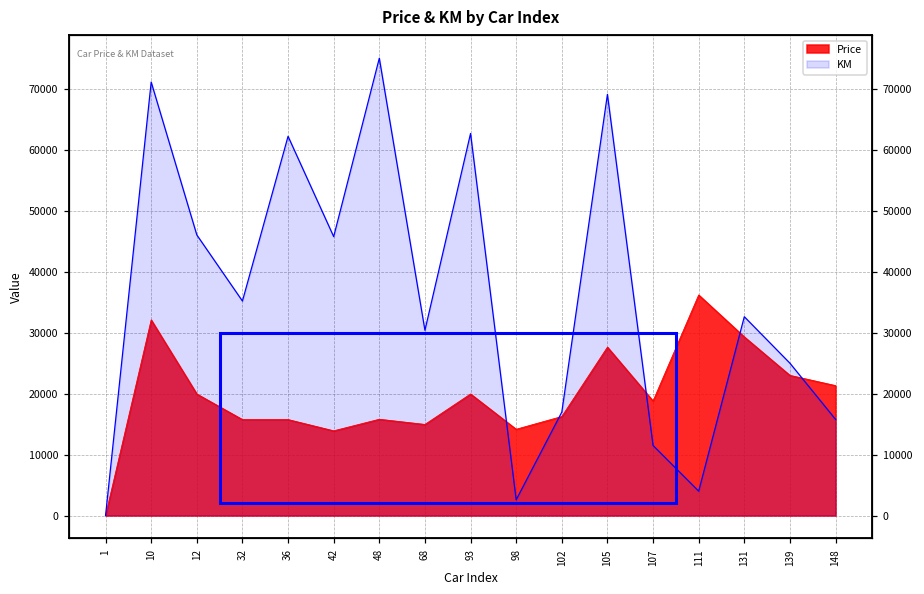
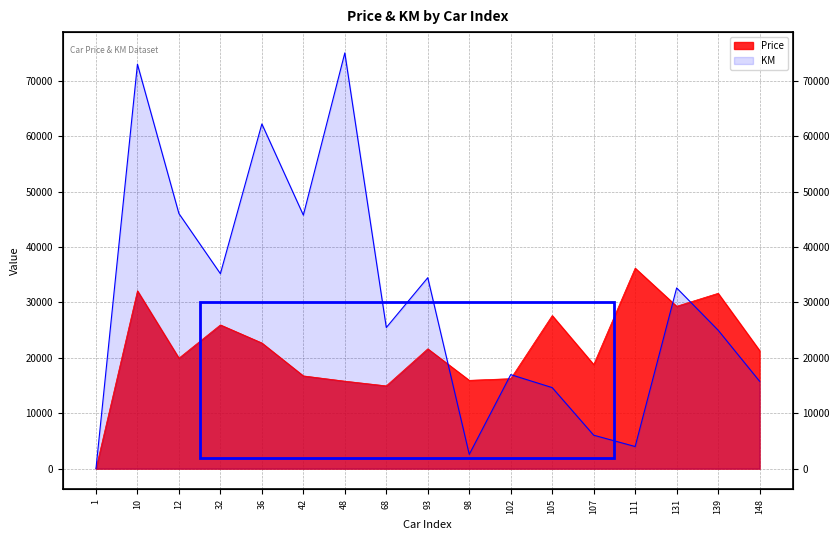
  {
    "Price": {
      "10": 32000,
      "12": 20000,
-     "32": 16000,
-     "36": 16000,
-     "42": 14000,
+     "32": 26000,
+     "36": 23000,
+     "42": 17000,
      "48": 16000,
      "68": 15000,
-     "93": 20000,
-     "98": 14000,
+     "93": 22000,
+     "98": 16000,
      "102": 16000,
      "105": 28000,
      "107": 19000,
      "111": 36000,
      "131": 29000,
-     "139": 23000,
+     "139": 32000,
      "148": 21000
    },
    "KM": {
-     "10": 71000,
+     "10": 73000,
      "12": 46000,
      "32": 35000,
      "36": 62000,
      "42": 46000,
      "48": 75000,
-     "68": 30000,
-     "93": 63000,
+     "68": 25000,
+     "93": 34000,
      "98": 3000,
      "102": 17000,
-     "105": 69000,
-     "107": 12000,
+     "105": 15000,
+     "107": 6000,
      "111": 4000,
      "131": 33000,
      "139": 25000,
      "148": 16000
    }
  }
